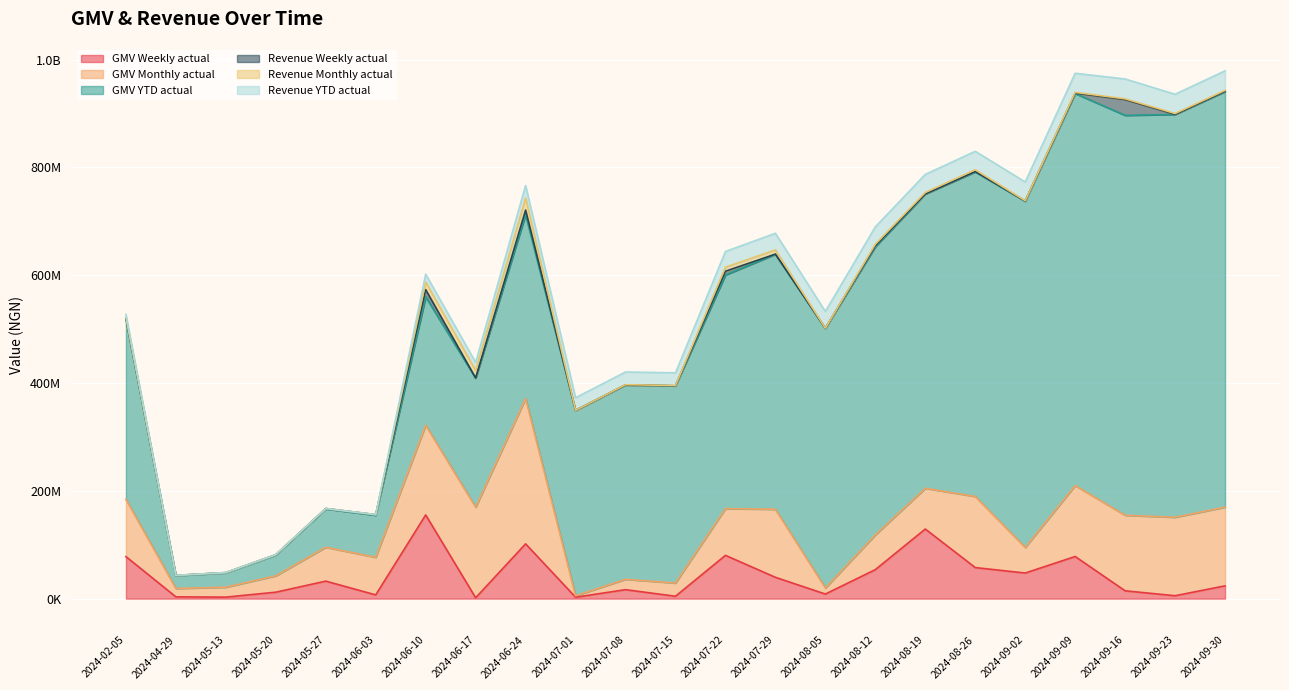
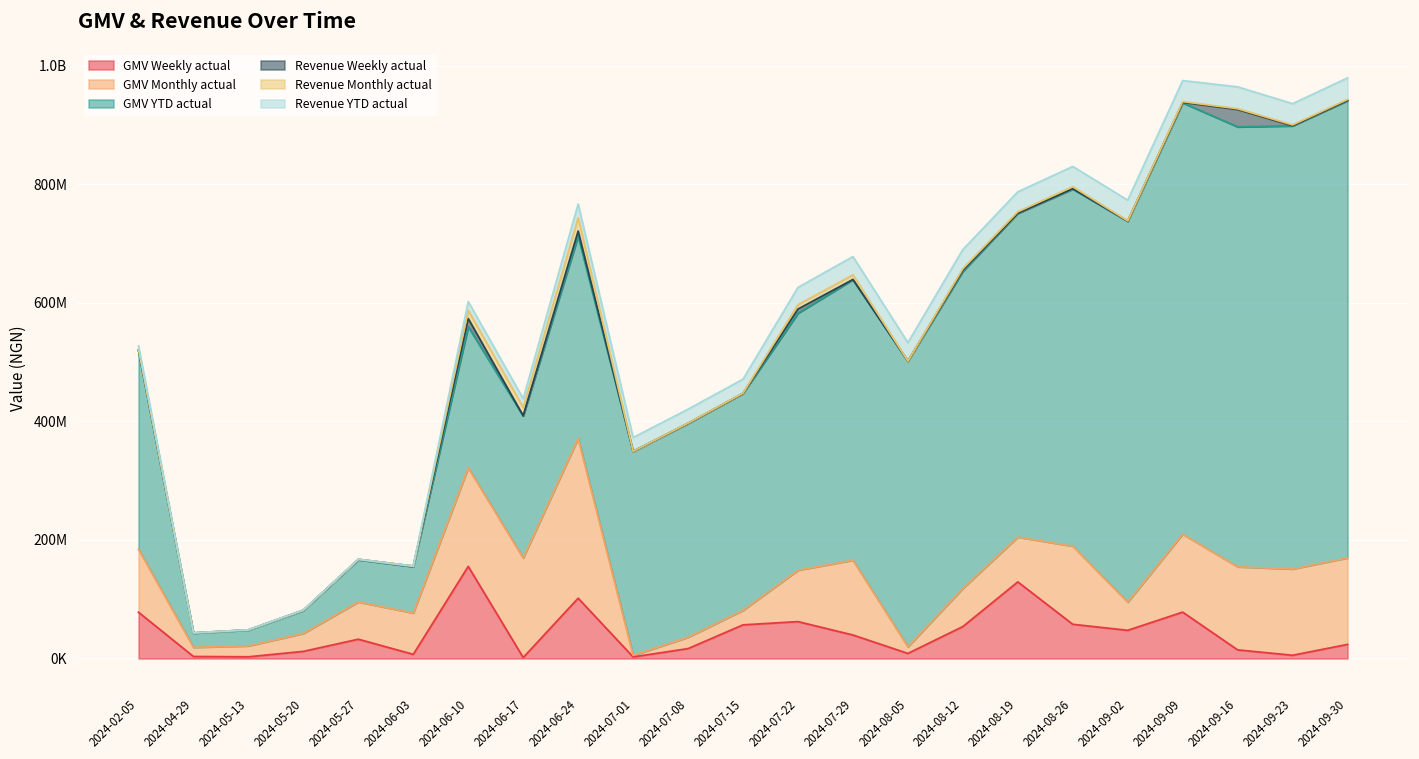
  {
    "GMV Weekly actual": {
      "2024-02-05": 80000000,
      "2024-04-29": 0,
      "2024-05-13": 0,
      "2024-05-20": 10000000,
      "2024-05-27": 30000000,
      "2024-06-03": 10000000,
      "2024-06-10": 160000000,
      "2024-06-17": 0,
      "2024-06-24": 100000000,
      "2024-07-08": 20000000,
-     "2024-07-15": 0,
-     "2024-07-22": 80000000,
+     "2024-07-15": 60000000,
+     "2024-07-22": 60000000,
      "2024-07-29": 40000000,
      "2024-08-05": 10000000,
      "2024-08-12": 50000000,
      "2024-08-19": 130000000,
      "2024-08-26": 60000000,
      "2024-09-02": 50000000,
      "2024-09-09": 80000000,
      "2024-09-16": 10000000,
      "2024-09-23": 10000000,
      "2024-09-30": 20000000
    },
    "GMV YTD actual": {
      "2024-06-10": 240000000,
      "2024-06-24": 340000000,
      "2024-07-22": 430000000,
      "2024-09-16": 740000000
    },
    "Revenue Weekly actual": {
      "2024-06-10": 10000000,
      "2024-06-24": 10000000,
      "2024-07-22": 10000000
    },
    "Revenue YTD actual": {
      "2024-02-05": 10000000,
      "2024-06-10": 10000000,
      "2024-06-17": 10000000,
      "2024-06-24": 20000000,
      "2024-07-01": 20000000,
      "2024-07-08": 20000000,
      "2024-07-15": 20000000,
      "2024-07-22": 30000000,
      "2024-07-29": 30000000,
      "2024-08-05": 30000000,
      "2024-08-12": 30000000,
      "2024-08-19": 30000000,
      "2024-08-26": 30000000,
      "2024-09-02": 30000000,
      "2024-09-09": 40000000,
      "2024-09-16": 40000000,
      "2024-09-23": 40000000,
      "2024-09-30": 40000000
    }
  }
